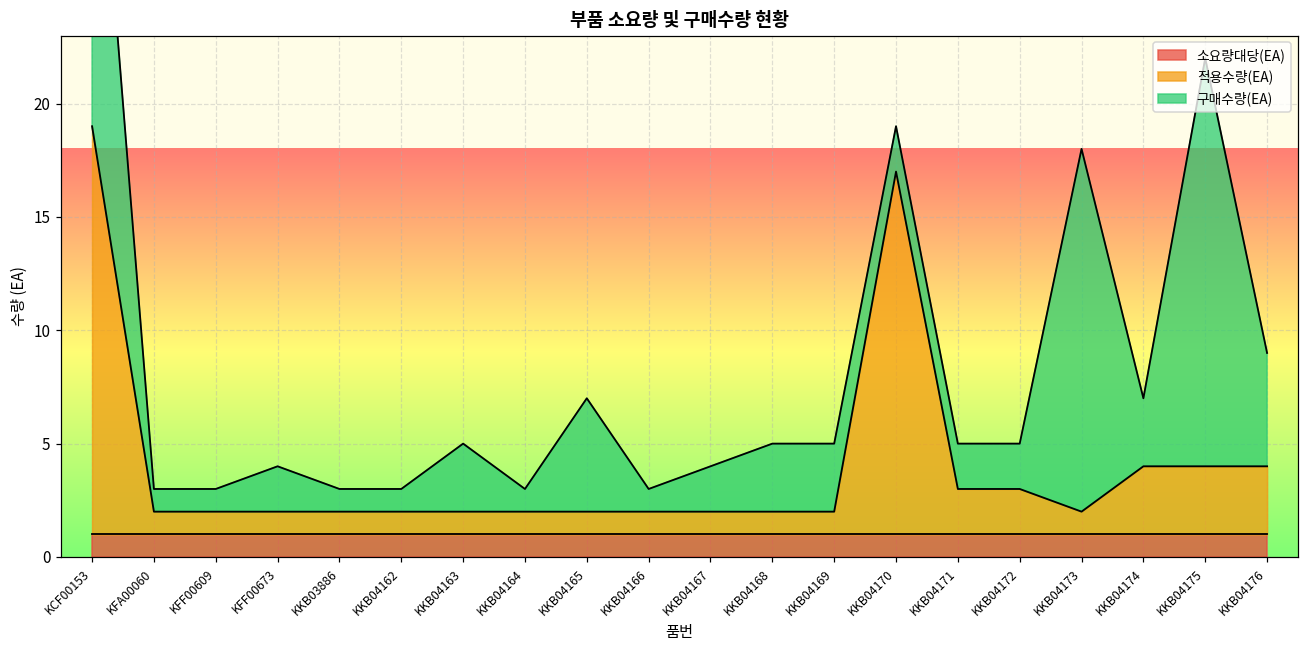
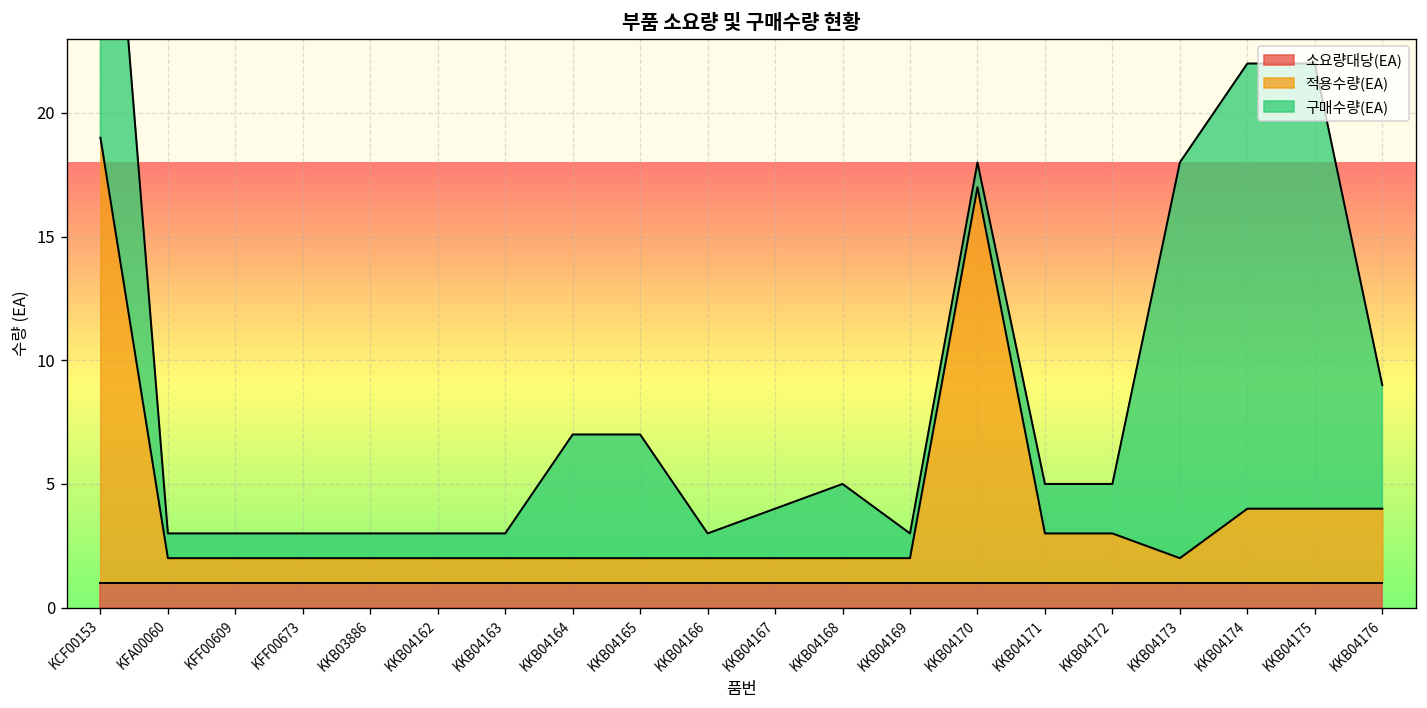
  {
    "소요량대당(EA)": {
      "KCF00153": 1,
      "KFA00060": 1,
      "KFF00609": 1,
      "KFF00673": 1,
      "KKB03886": 1,
      "KKB04162": 1,
      "KKB04163": 1,
      "KKB04164": 1,
      "KKB04165": 1,
      "KKB04166": 1,
      "KKB04167": 1,
      "KKB04168": 1,
      "KKB04169": 1,
      "KKB04170": 1,
      "KKB04171": 1,
      "KKB04172": 1,
      "KKB04173": 1,
      "KKB04174": 1,
      "KKB04175": 1,
      "KKB04176": 1
    },
    "적용수량(EA)": {
      "KCF00153": 18,
      "KFA00060": 1,
      "KFF00609": 1,
      "KFF00673": 1,
      "KKB03886": 1,
      "KKB04162": 1,
      "KKB04163": 1,
      "KKB04164": 1,
      "KKB04165": 1,
      "KKB04166": 1,
      "KKB04167": 1,
      "KKB04168": 1,
      "KKB04169": 1,
      "KKB04170": 16,
      "KKB04171": 2,
      "KKB04172": 2,
      "KKB04173": 1,
      "KKB04174": 3,
      "KKB04175": 3,
      "KKB04176": 3
    },
    "구매수량(EA)": {
      "KFA00060": 1,
      "KFF00609": 1,
-     "KFF00673": 2,
+     "KFF00673": 1,
      "KKB03886": 1,
      "KKB04162": 1,
-     "KKB04163": 3,
-     "KKB04164": 1,
+     "KKB04163": 1,
+     "KKB04164": 5,
      "KKB04165": 5,
      "KKB04166": 1,
      "KKB04167": 2,
      "KKB04168": 3,
-     "KKB04169": 3,
-     "KKB04170": 2,
+     "KKB04169": 1,
+     "KKB04170": 1,
      "KKB04171": 2,
      "KKB04172": 2,
      "KKB04173": 16,
-     "KKB04174": 3,
+     "KKB04174": 18,
      "KKB04176": 5
    }
  }
